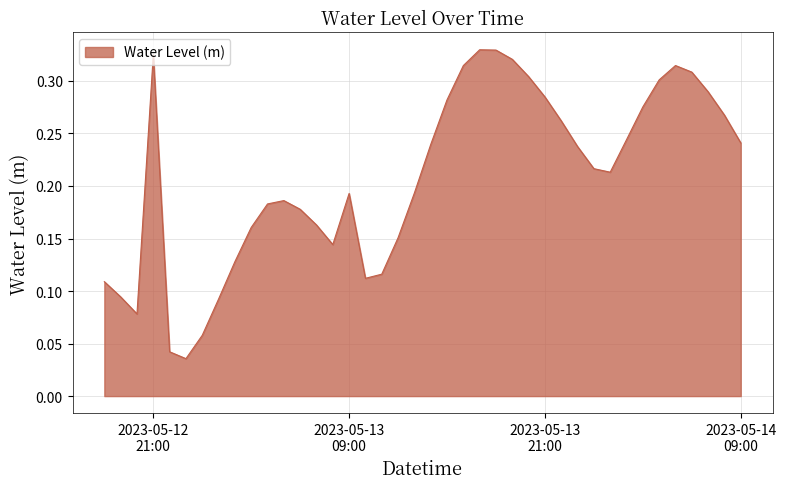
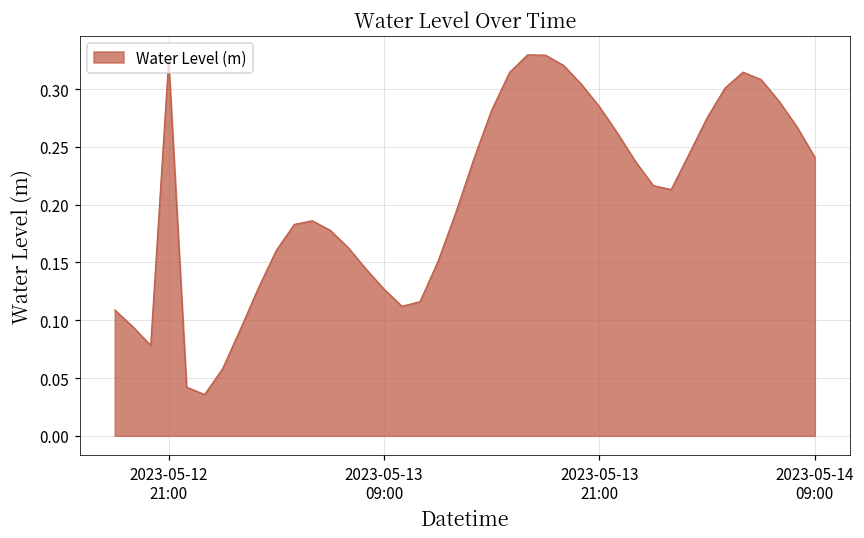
  {
-   "2023-05-13 09:00": 0.193,
+   "2023-05-13 09:00": 0.127,
    "2023-05-13 21:00": 0.285,
    "2023-05-14 09:00": 0.241
  }
